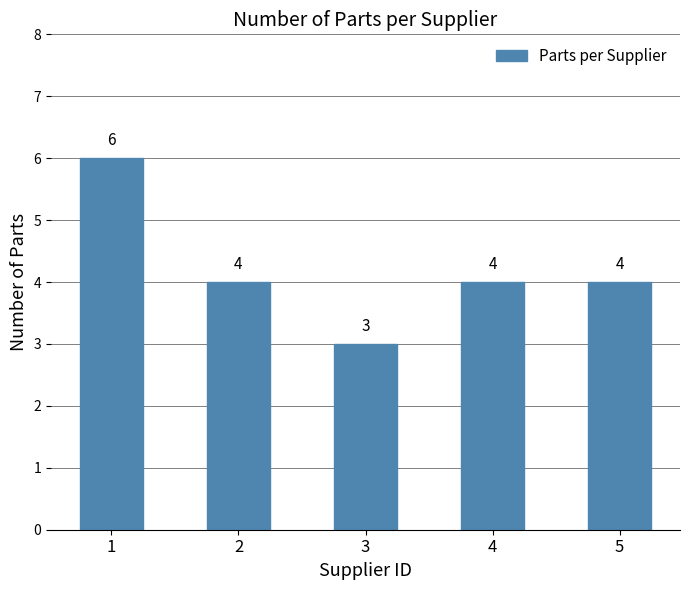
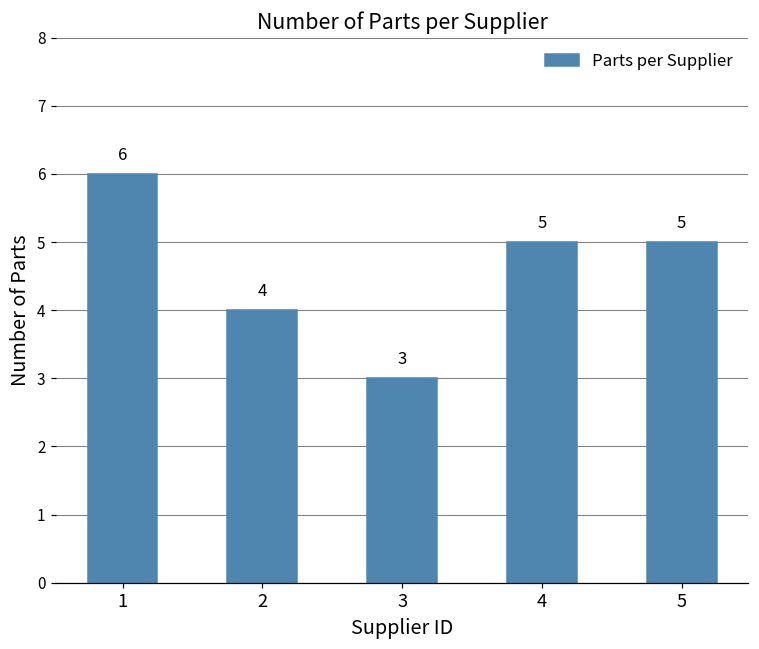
  {
    "1": 6,
    "2": 4,
    "3": 3,
-   "4": 4,
-   "5": 4
+   "4": 5,
+   "5": 5
  }
